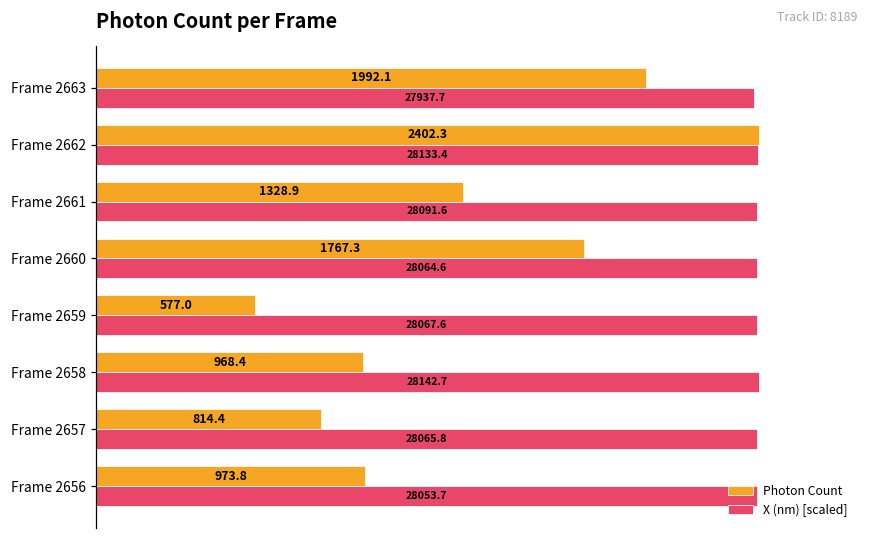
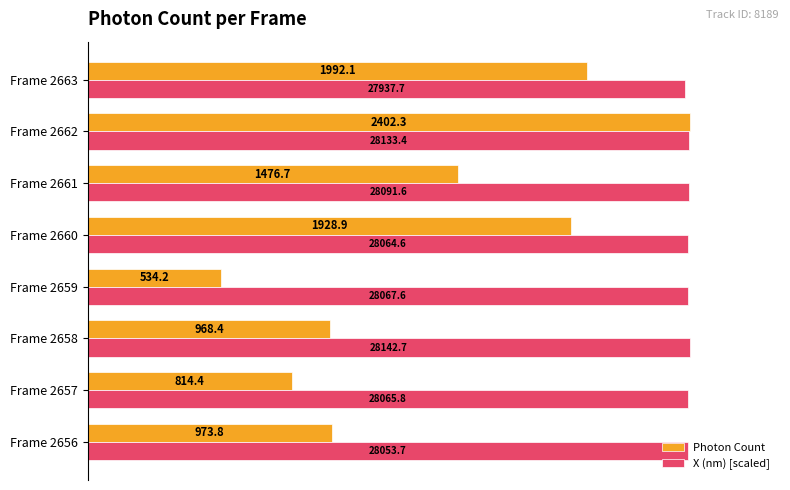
  {
    "Photon Count": {
      "Frame 2663": 1992.1,
      "Frame 2662": 2402.3,
-     "Frame 2661": 1328.9,
-     "Frame 2660": 1767.3,
-     "Frame 2659": 577.0,
+     "Frame 2661": 1476.7,
+     "Frame 2660": 1928.9,
+     "Frame 2659": 534.2,
      "Frame 2658": 968.4,
      "Frame 2657": 814.4,
      "Frame 2656": 973.8
    }
  }
